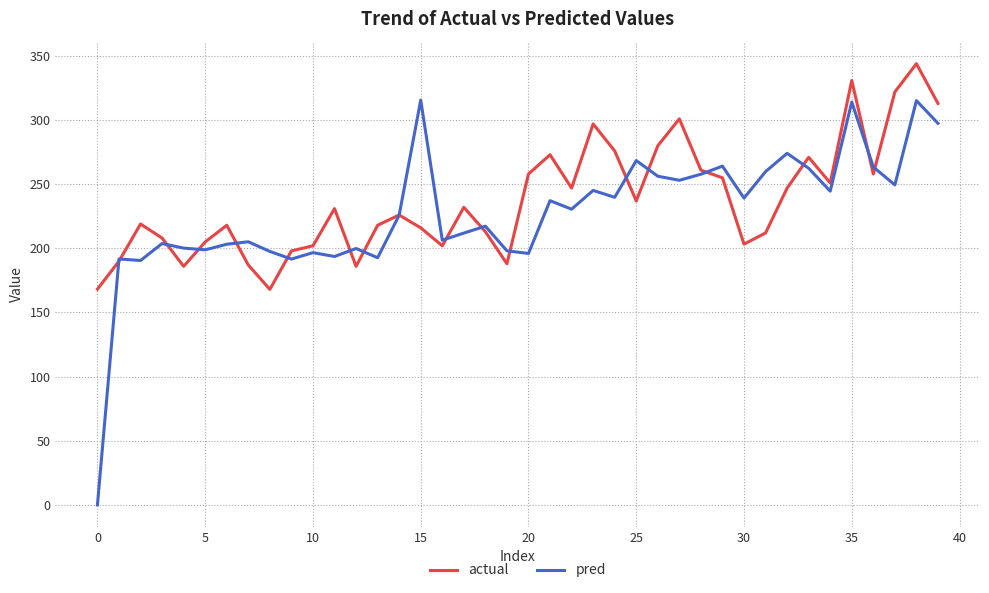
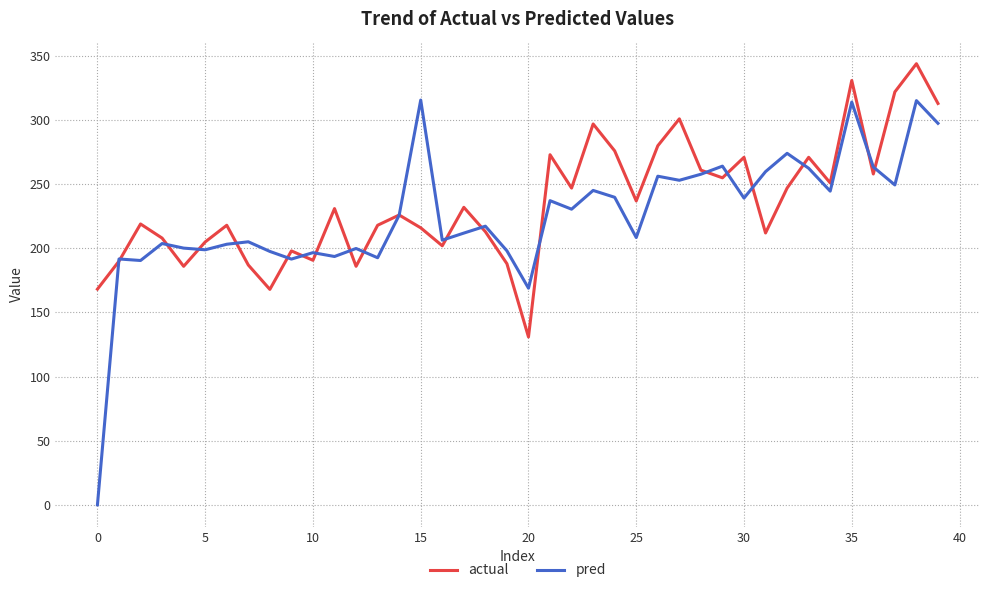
  {
    "actual": {
      "0": 168,
      "5": 205,
-     "10": 202,
+     "10": 191,
      "15": 216,
-     "20": 258,
+     "20": 131,
      "25": 237,
-     "30": 203,
+     "30": 271,
      "35": 331
    },
    "pred": {
      "0": 0,
      "5": 199,
      "10": 197,
      "15": 316,
-     "20": 196,
-     "25": 268,
+     "20": 169,
+     "25": 208,
      "30": 239,
      "35": 314
    }
  }
